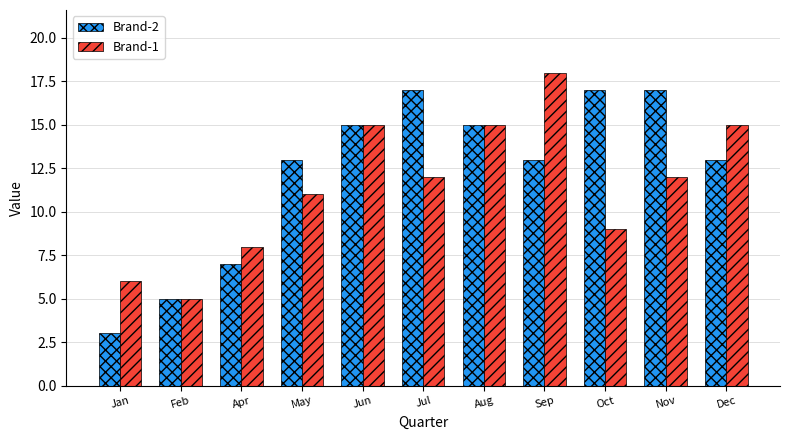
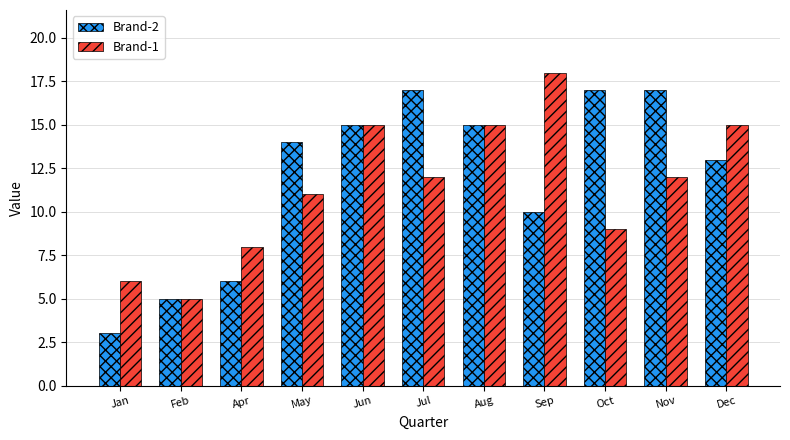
  {
    "Brand-2": {
      "Jan": 3,
      "Feb": 5,
-     "Apr": 7,
-     "May": 13,
+     "Apr": 6,
+     "May": 14,
      "Jun": 15,
      "Jul": 17,
      "Aug": 15,
-     "Sep": 13,
+     "Sep": 10,
      "Oct": 17,
      "Nov": 17,
      "Dec": 13
    },
    "Brand-1": {
      "Jan": 6,
      "Feb": 5,
      "Apr": 8,
      "May": 11,
      "Jun": 15,
      "Jul": 12,
      "Aug": 15,
      "Sep": 18,
      "Oct": 9,
      "Nov": 12,
      "Dec": 15
    }
  }
